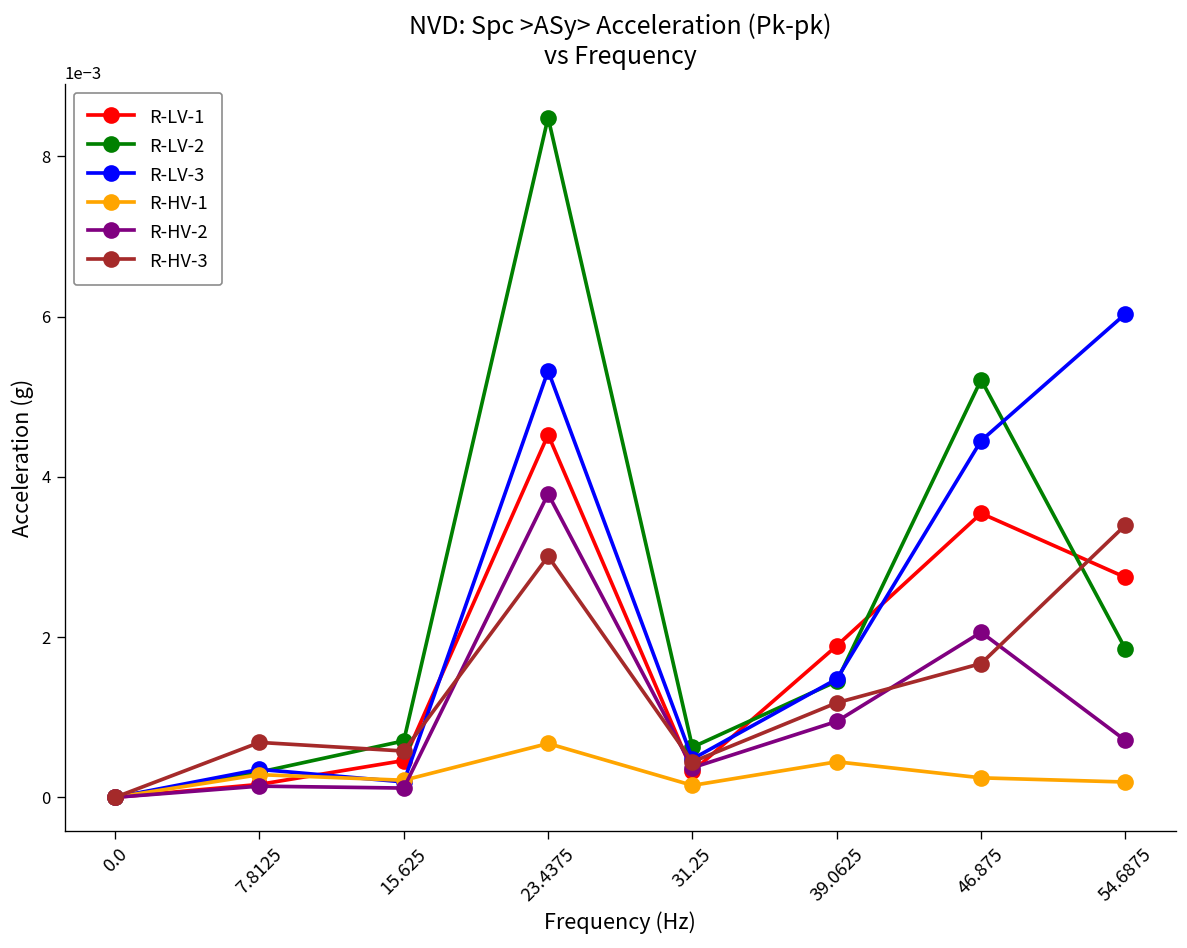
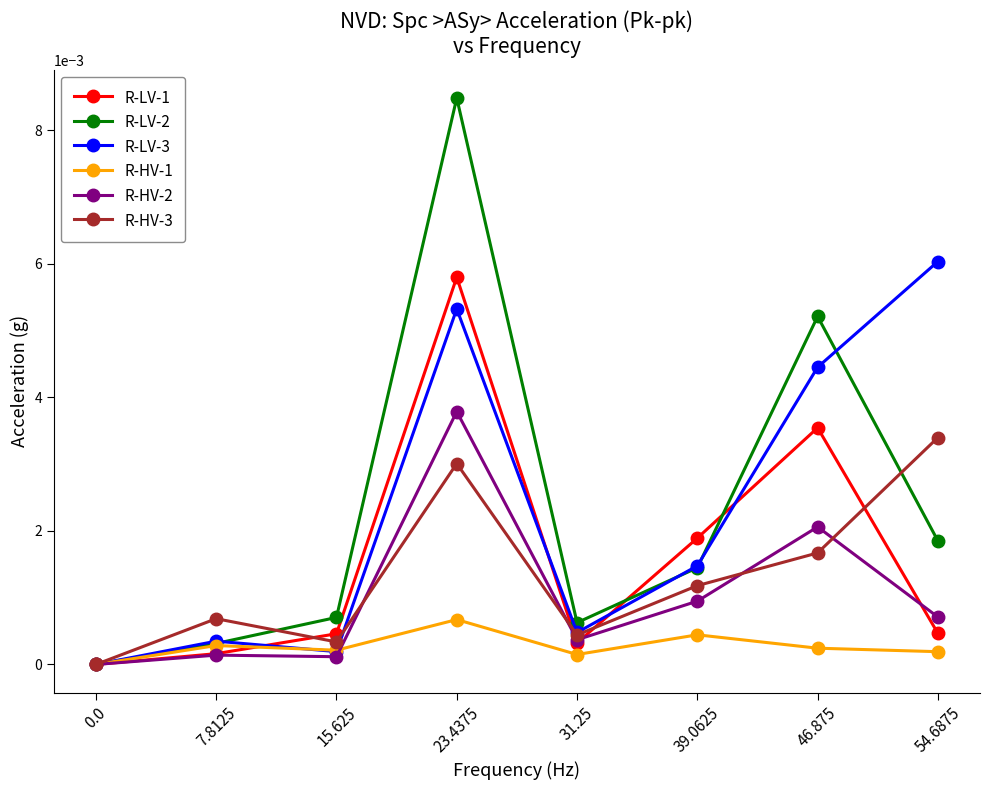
  {
    "R-LV-1": {
      "15.625": 0.0005,
-     "23.4375": 0.0045,
+     "23.4375": 0.0058,
      "31.25": 0.0003,
      "39.0625": 0.0019,
      "46.875": 0.0035,
-     "54.6875": 0.0027
+     "54.6875": 0.0005
    },
    "R-LV-2": {
      "15.625": 0.0007,
      "23.4375": 0.0085,
      "31.25": 0.0006,
      "46.875": 0.0052,
      "54.6875": 0.0019
    },
    "R-LV-3": {
      "23.4375": 0.0053,
      "46.875": 0.0045,
      "54.6875": 0.0060
    },
    "R-HV-1": {
      "23.4375": 0.0007,
      "31.25": 0.0001,
      "39.0625": 0.0004,
      "46.875": 0.0002,
      "54.6875": 0.0002
    },
    "R-HV-2": {
      "15.625": 0.0001,
      "23.4375": 0.0038,
      "31.25": 0.0004,
      "39.0625": 0.0009,
      "46.875": 0.0021,
      "54.6875": 0.0007
    },
    "R-HV-3": {
      "7.8125": 0.0007,
-     "15.625": 0.0006,
+     "15.625": 0.0003,
      "23.4375": 0.0030,
      "39.0625": 0.0012,
      "46.875": 0.0017,
      "54.6875": 0.0034
    }
  }
